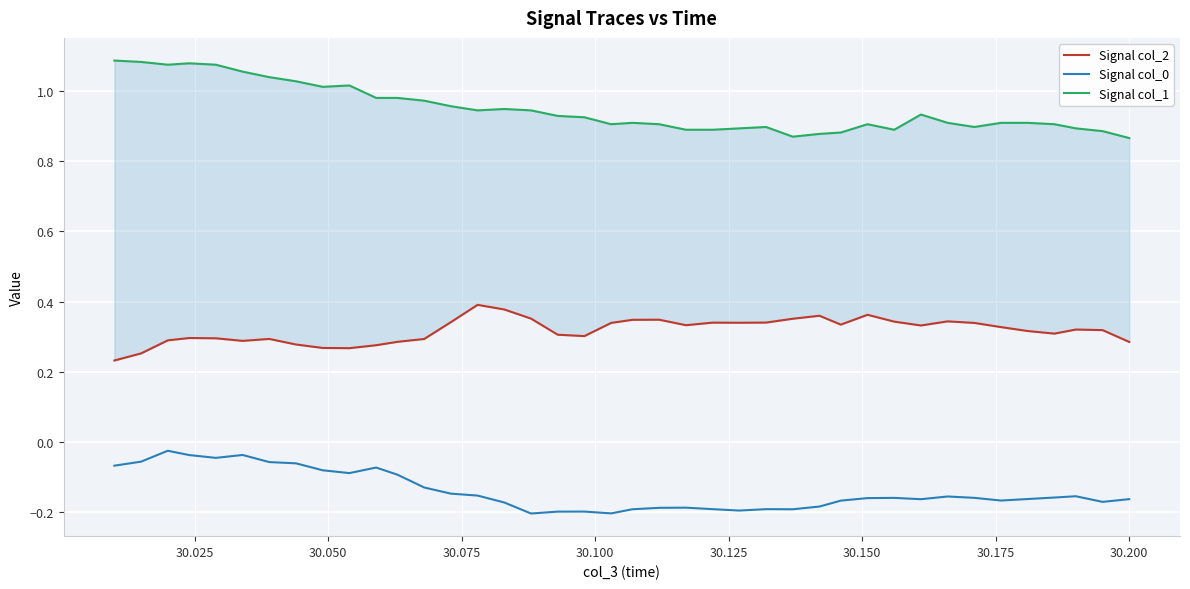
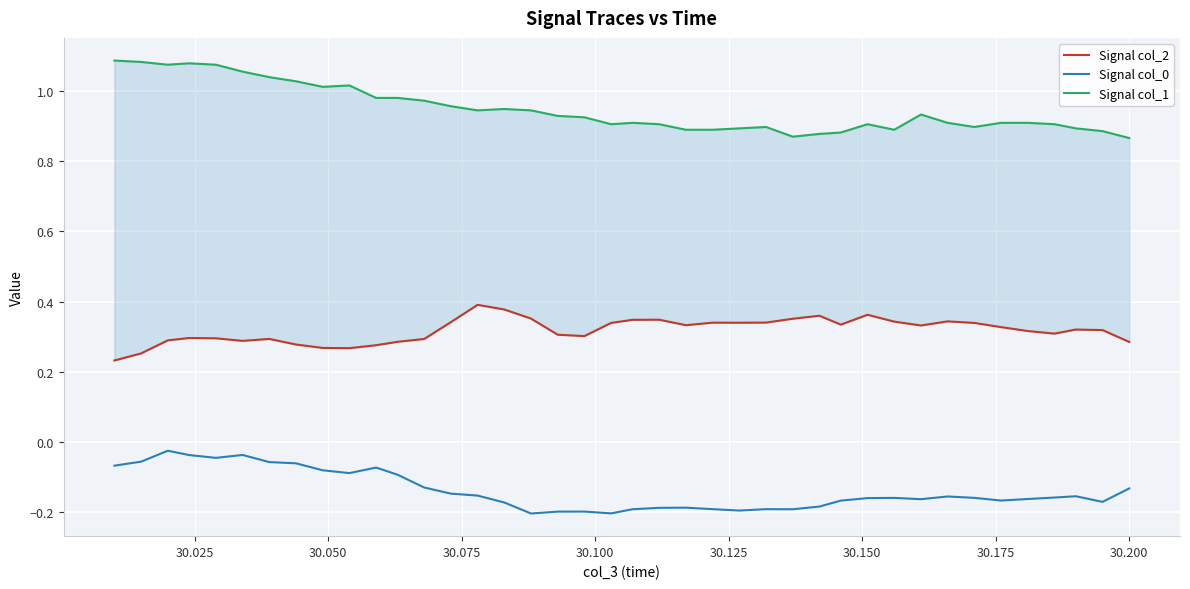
  {
    "Signal col_2": {
      "30.200": 0.28
    },
    "Signal col_0": {
-     "30.200": -0.16
+     "30.200": -0.13
    },
    "Signal col_1": {
      "30.200": 0.87
    }
  }
